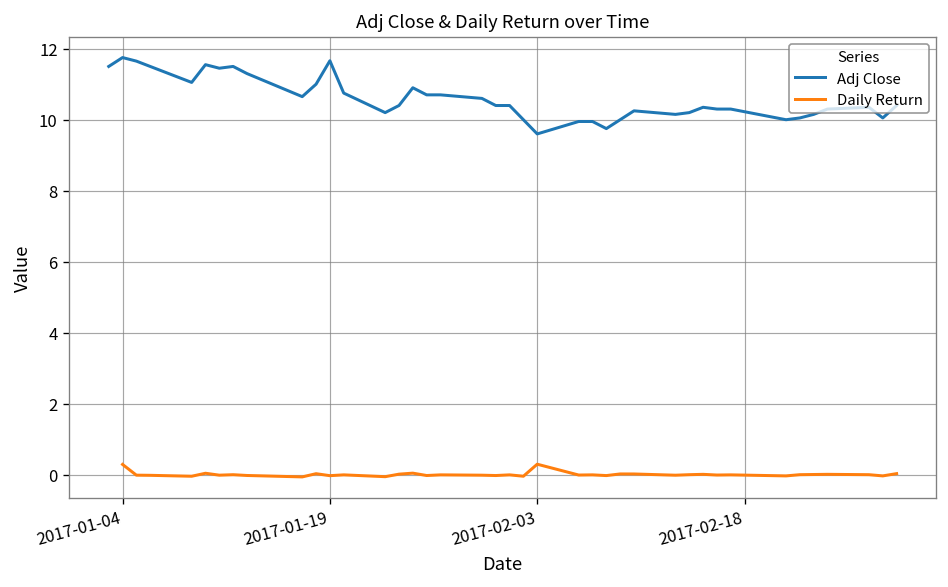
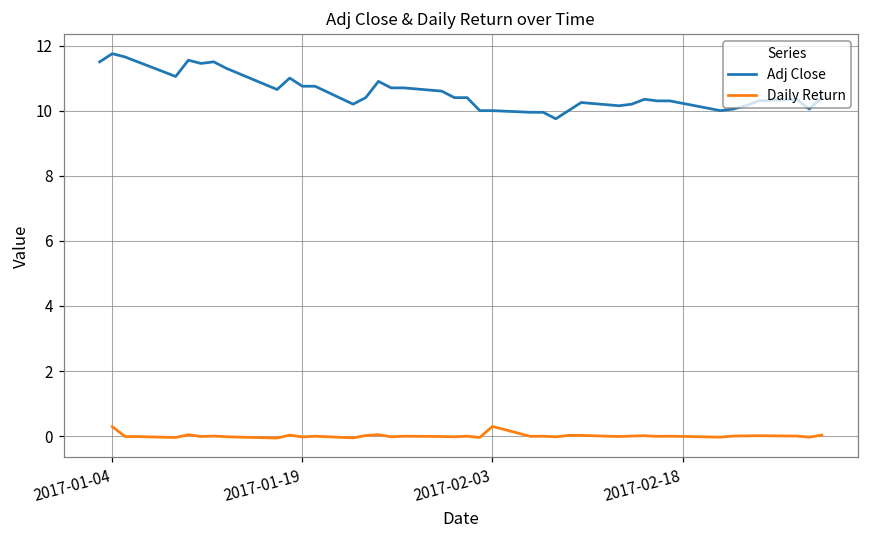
  {
    "Adj Close": {
      "2017-01-04": 11.8,
-     "2017-01-19": 11.7,
-     "2017-02-03": 9.6
+     "2017-01-19": 10.8,
+     "2017-02-03": 10.0
    },
    "Daily Return": {
      "2017-01-04": 0.3,
      "2017-01-19": 0.0,
      "2017-02-03": 0.3
    }
  }
